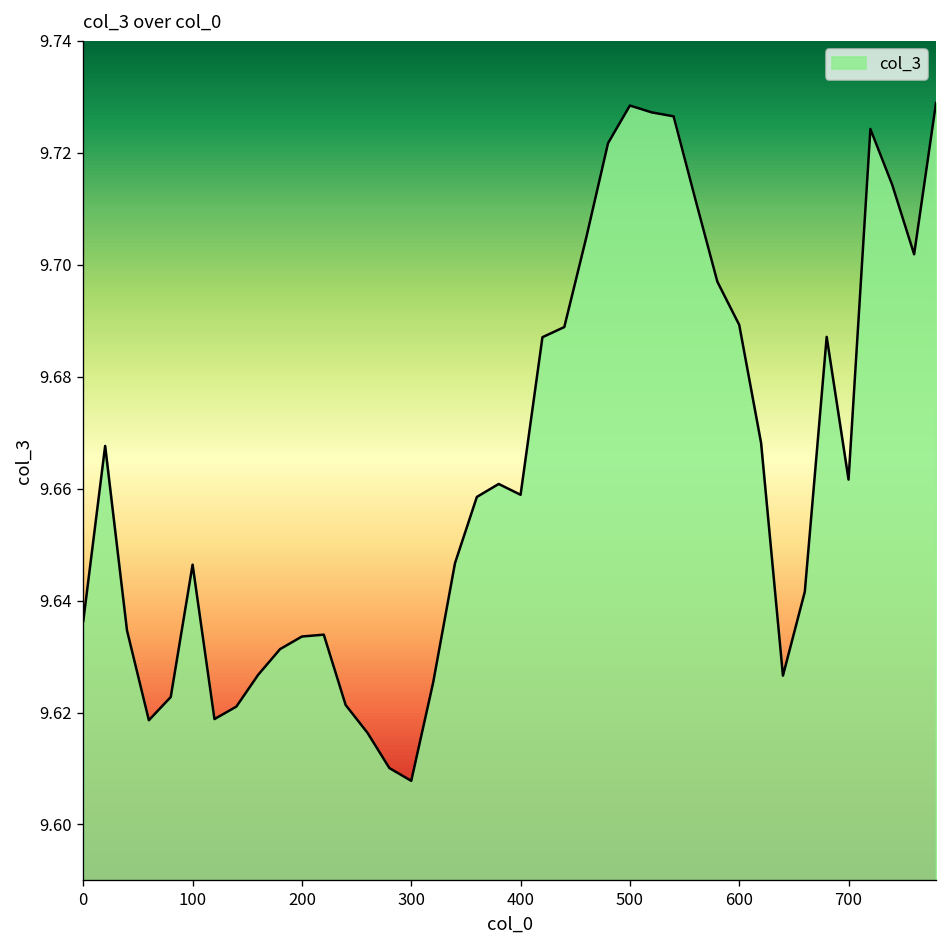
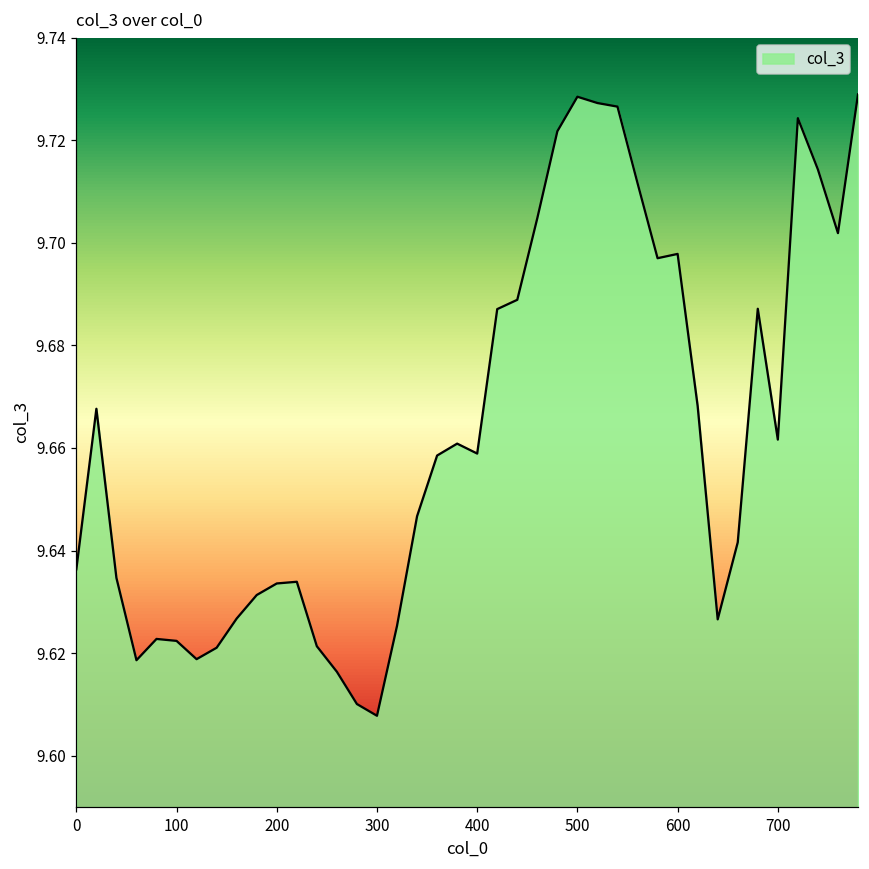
  {
    "0": 9.636,
-   "100": 9.646,
+   "100": 9.622,
    "200": 9.634,
    "300": 9.608,
    "400": 9.659,
    "500": 9.728,
-   "600": 9.689,
+   "600": 9.698,
    "700": 9.662
  }
